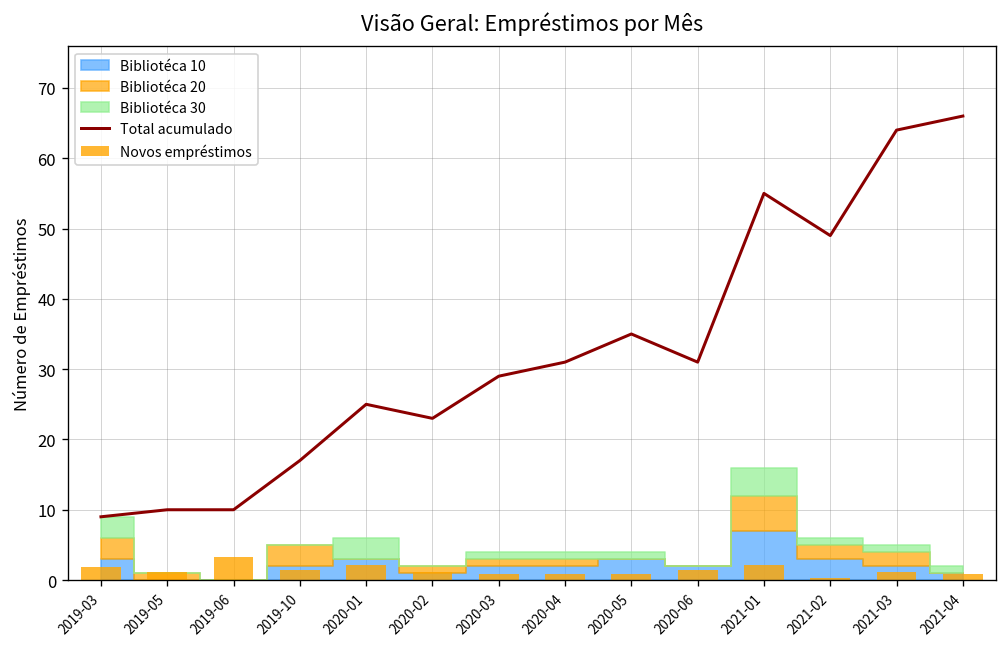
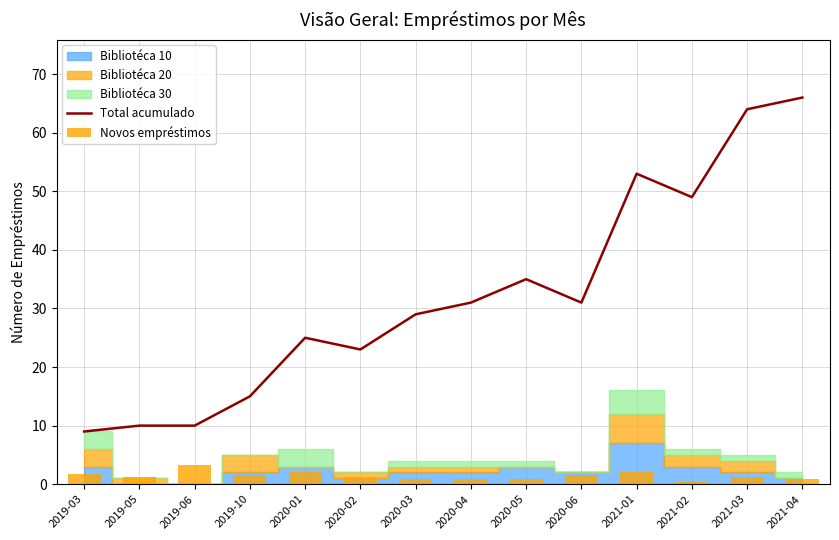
  {
    "Total acumulado": {
      "2019-05": 10,
      "2019-06": 10,
-     "2019-10": 17,
+     "2019-10": 15,
      "2020-01": 25,
      "2020-02": 23,
      "2020-03": 29,
      "2020-04": 31,
      "2020-05": 35,
      "2020-06": 31,
-     "2021-01": 55,
+     "2021-01": 53,
      "2021-02": 49,
      "2021-03": 64,
      "2021-04": 66
    }
  }
